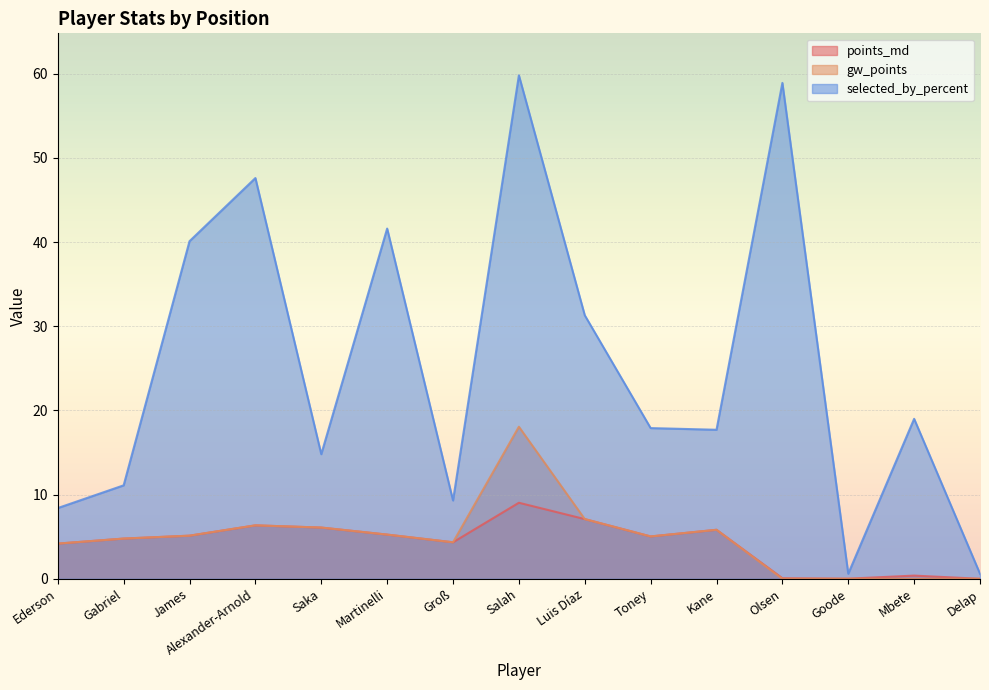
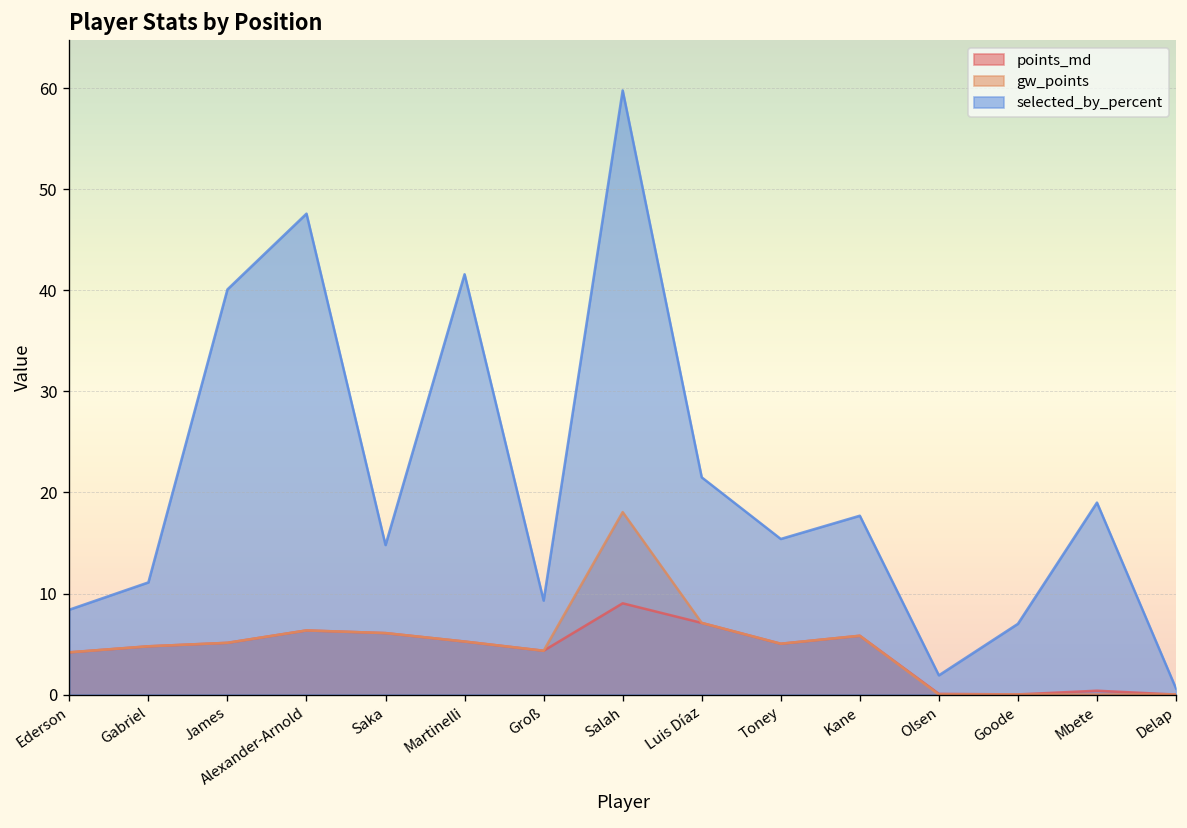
  {
    "selected_by_percent": {
      "Ederson": 8,
      "Gabriel": 11,
      "James": 40,
      "Alexander-Arnold": 48,
      "Saka": 15,
      "Martinelli": 42,
      "Groß": 9,
      "Salah": 60,
-     "Luis Díaz": 31,
-     "Toney": 18,
+     "Luis Díaz": 22,
+     "Toney": 15,
      "Kane": 18,
-     "Olsen": 59,
-     "Goode": 1,
+     "Olsen": 2,
+     "Goode": 7,
      "Mbete": 19,
      "Delap": 1
    }
  }
